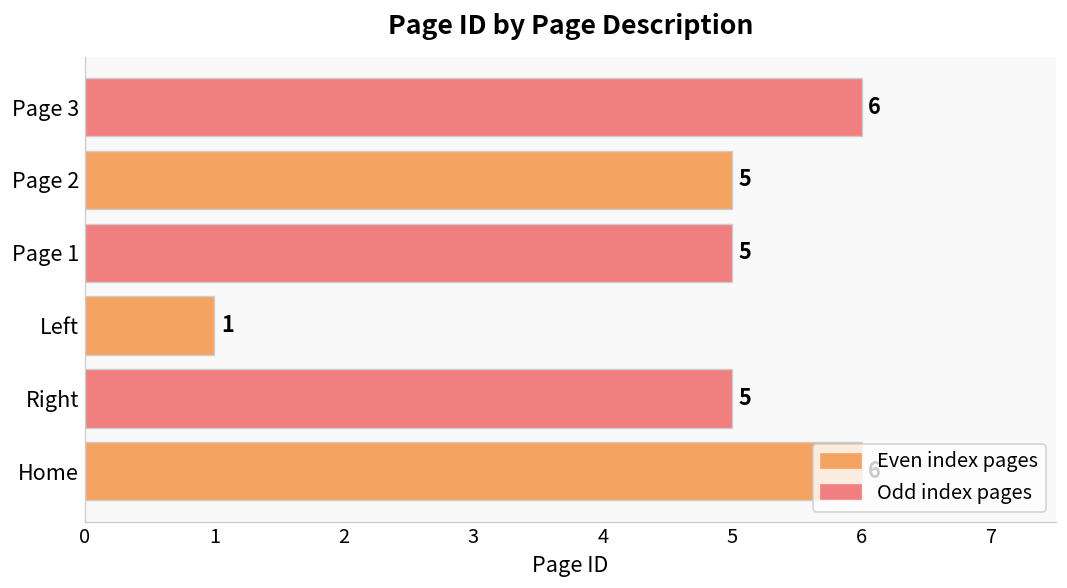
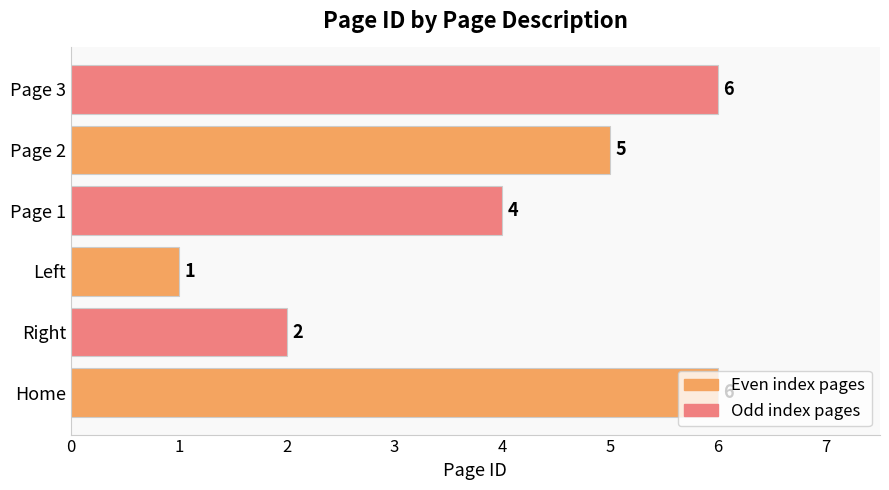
  {
    "Page 3": 6,
    "Page 2": 5,
-   "Page 1": 5,
+   "Page 1": 4,
    "Left": 1,
-   "Right": 5
+   "Right": 2
  }
